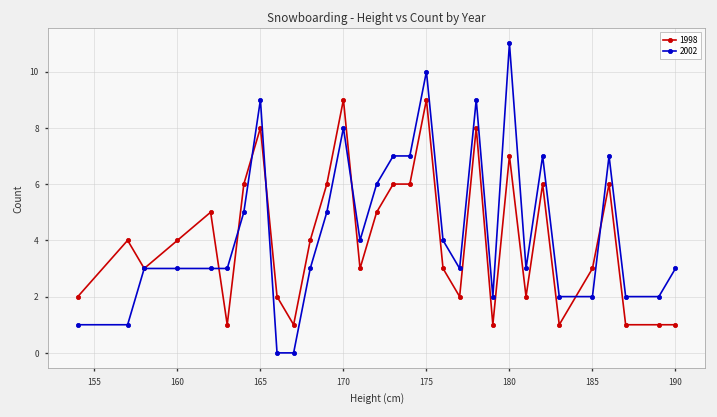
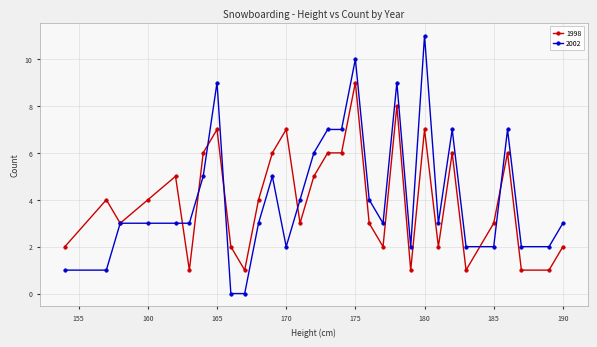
  {
    "1998": {
      "160": 4,
-     "165": 8,
-     "170": 9,
+     "165": 7,
+     "170": 7,
      "175": 9,
      "180": 7,
      "185": 3,
-     "190": 1
+     "190": 2
    },
    "2002": {
      "160": 3,
      "165": 9,
-     "170": 8,
+     "170": 2,
      "175": 10,
      "180": 11,
      "185": 2,
      "190": 3
    }
  }
